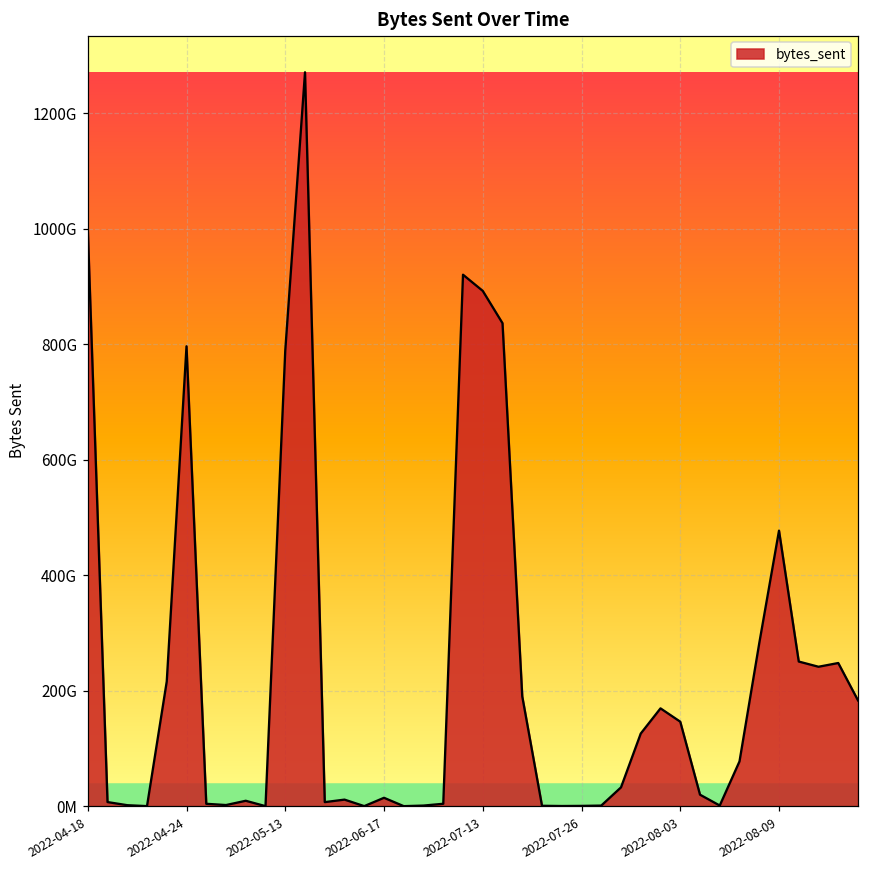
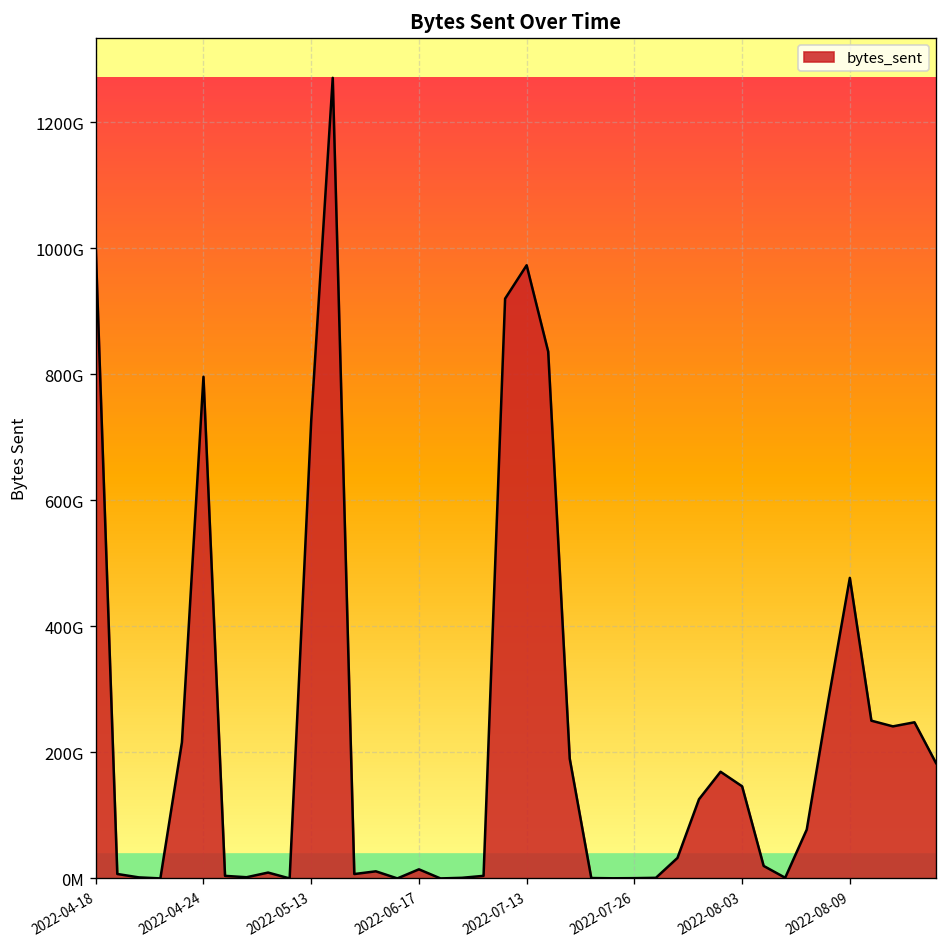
  {
    "2022-04-18": 1000000000000,
    "2022-04-24": 800000000000,
-   "2022-05-13": 790000000000,
-   "2022-07-13": 890000000000,
+   "2022-05-13": 730000000000,
+   "2022-07-13": 970000000000,
    "2022-08-03": 150000000000,
    "2022-08-09": 480000000000
  }
